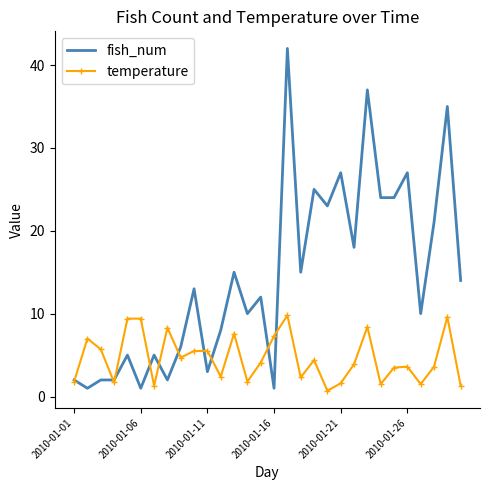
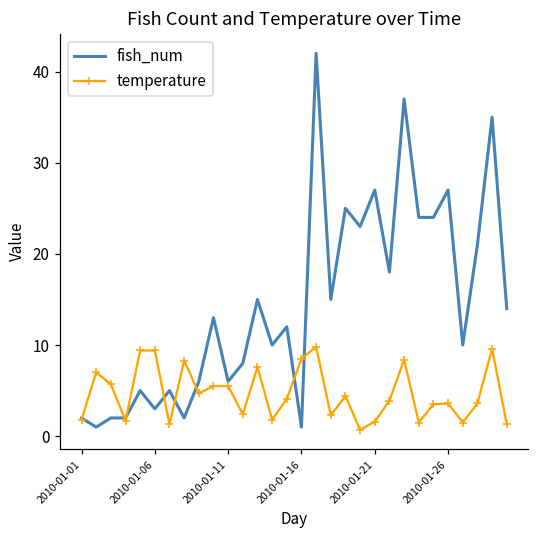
  {
    "fish_num": {
-     "2010-01-06": 1,
-     "2010-01-11": 3,
+     "2010-01-06": 3,
+     "2010-01-11": 6,
      "2010-01-16": 1,
      "2010-01-21": 27,
      "2010-01-26": 27
    },
    "temperature": {
      "2010-01-06": 9,
      "2010-01-11": 6,
-     "2010-01-16": 7,
+     "2010-01-16": 9,
      "2010-01-21": 2,
      "2010-01-26": 4
    }
  }
